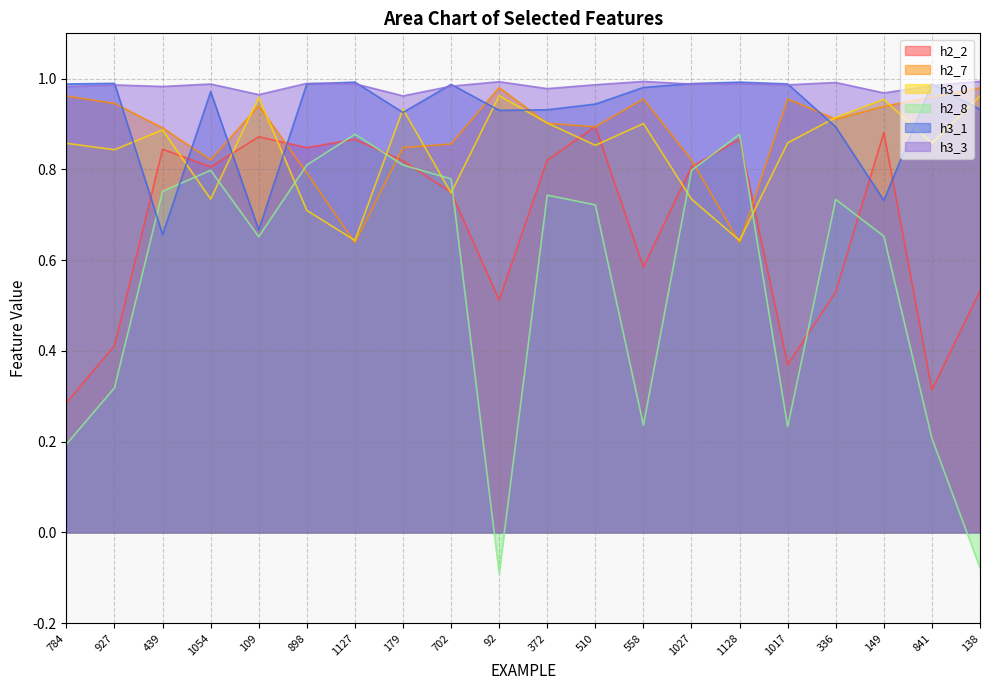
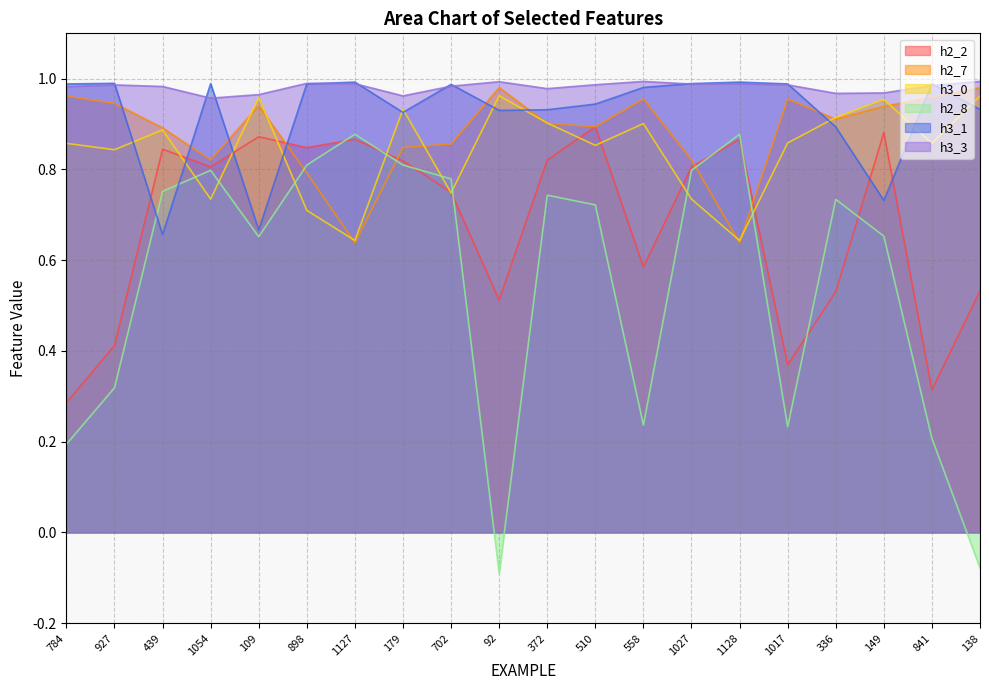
  {
    "h2_2": {
      "784": 0.29,
      "927": 0.41,
      "439": 0.84,
      "1054": 0.81,
      "109": 0.87,
      "898": 0.85,
      "1127": 0.87,
      "179": 0.82,
      "92": 0.51,
      "372": 0.82,
      "558": 0.58,
      "1027": 0.81,
      "1128": 0.87,
      "1017": 0.37,
      "336": 0.53,
      "149": 0.88,
      "841": 0.31,
      "138": 0.53
    },
    "h3_1": {
      "784": 0.99,
      "439": 0.66,
-     "1054": 0.97,
+     "1054": 0.99,
      "109": 0.67,
      "179": 0.93,
      "92": 0.93,
      "372": 0.93,
      "510": 0.94,
      "558": 0.98,
      "336": 0.89,
      "149": 0.73,
      "138": 0.93
    },
    "h3_3": {
      "784": 0.98,
      "439": 0.98,
-     "1054": 0.99,
+     "1054": 0.96,
      "109": 0.96,
      "179": 0.96,
      "92": 0.99,
      "372": 0.98,
      "510": 0.99,
      "558": 0.99,
-     "336": 0.99,
+     "336": 0.97,
      "149": 0.97,
      "138": 0.99
    }
  }
